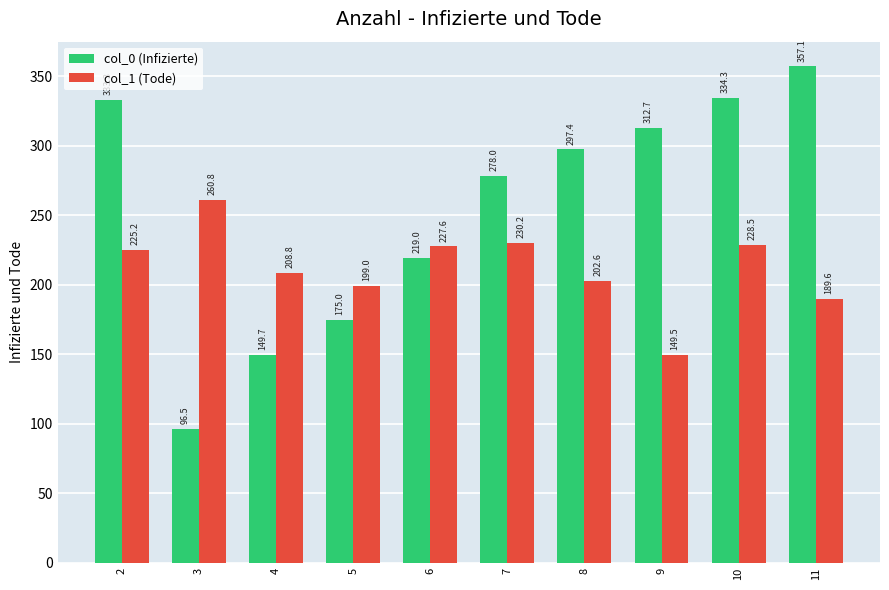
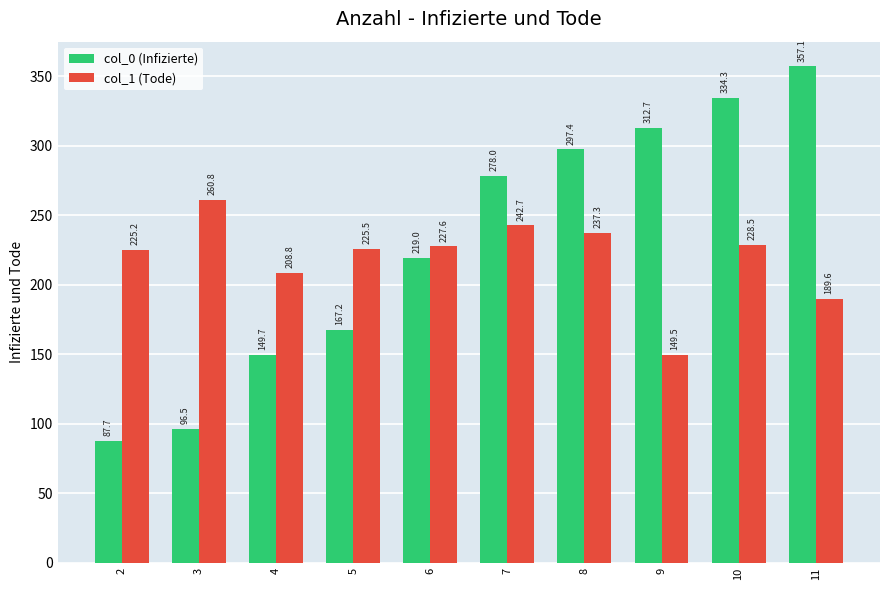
  {
    "col_0 (Infizierte)": {
-     "2": 333,
+     "2": 88,
      "3": 96.5,
      "4": 149.7,
-     "5": 175.0,
+     "5": 167.2,
      "6": 219.0,
      "7": 278.0,
      "8": 297.4,
      "9": 312.7,
      "10": 334.3,
      "11": 357.1
    },
    "col_1 (Tode)": {
      "2": 225.2,
      "3": 260.8,
      "4": 208.8,
-     "5": 199.0,
+     "5": 225.5,
      "6": 227.6,
-     "7": 230.2,
-     "8": 202.6,
+     "7": 242.7,
+     "8": 237.3,
      "9": 149.5,
      "10": 228.5,
      "11": 189.6
    }
  }
